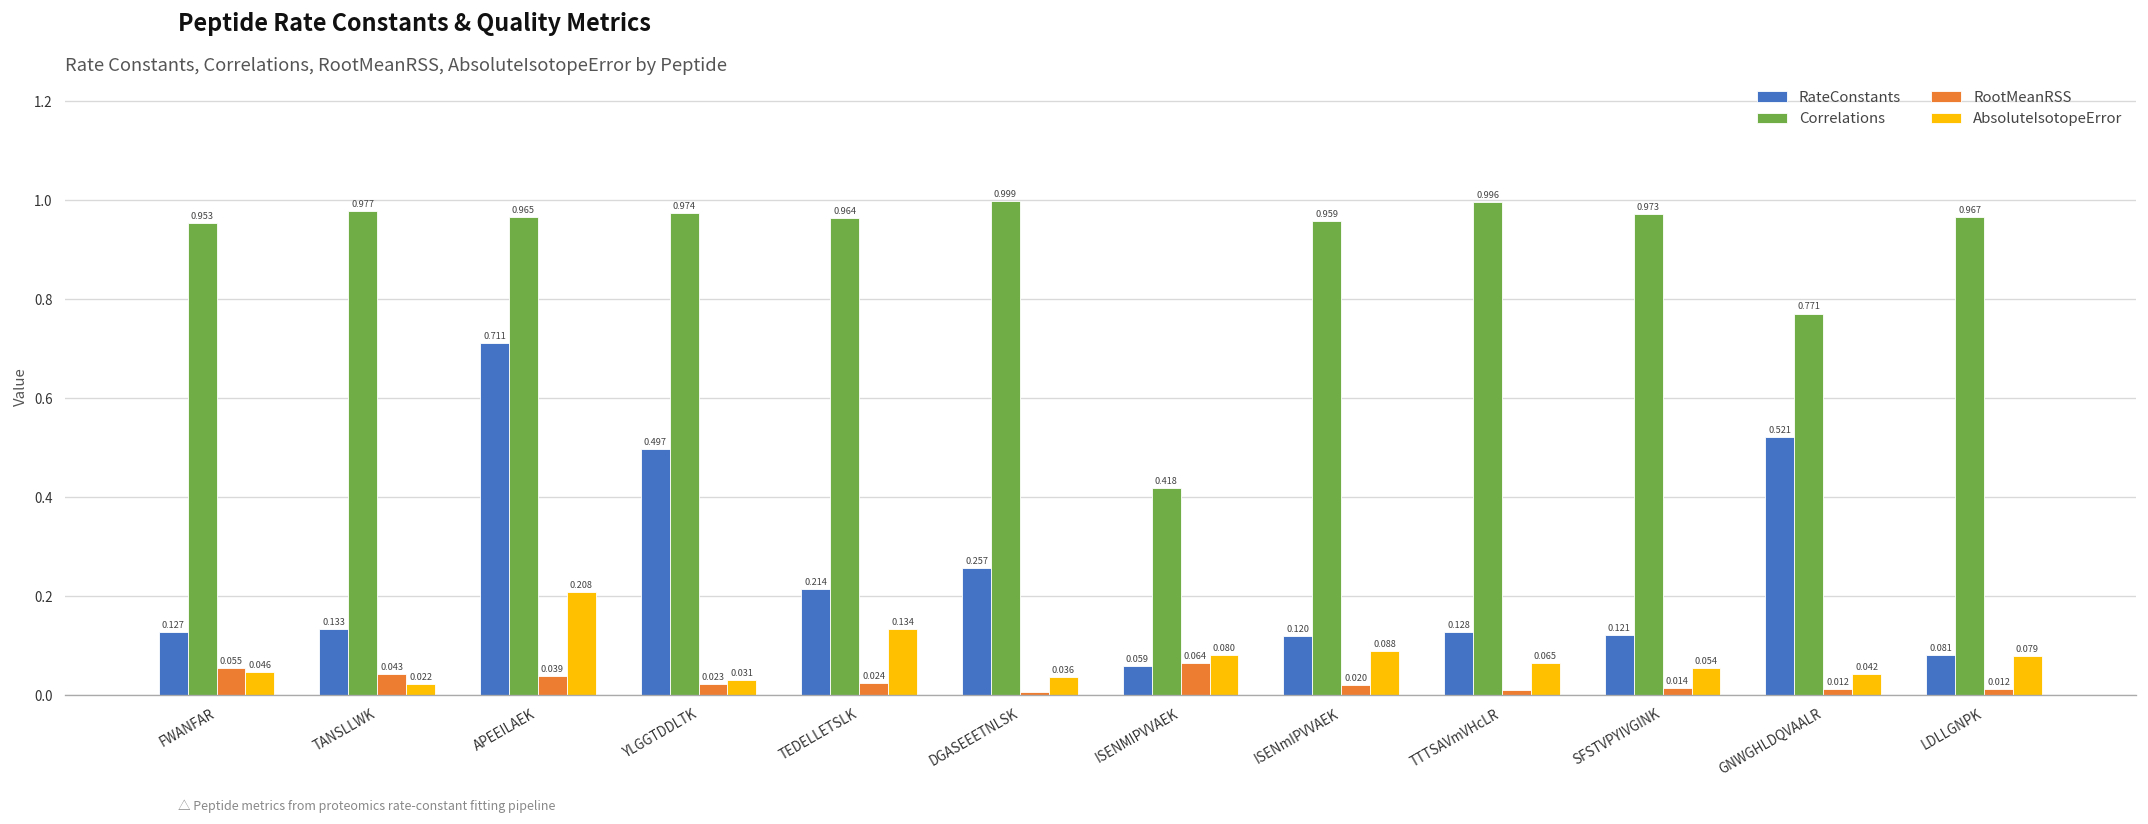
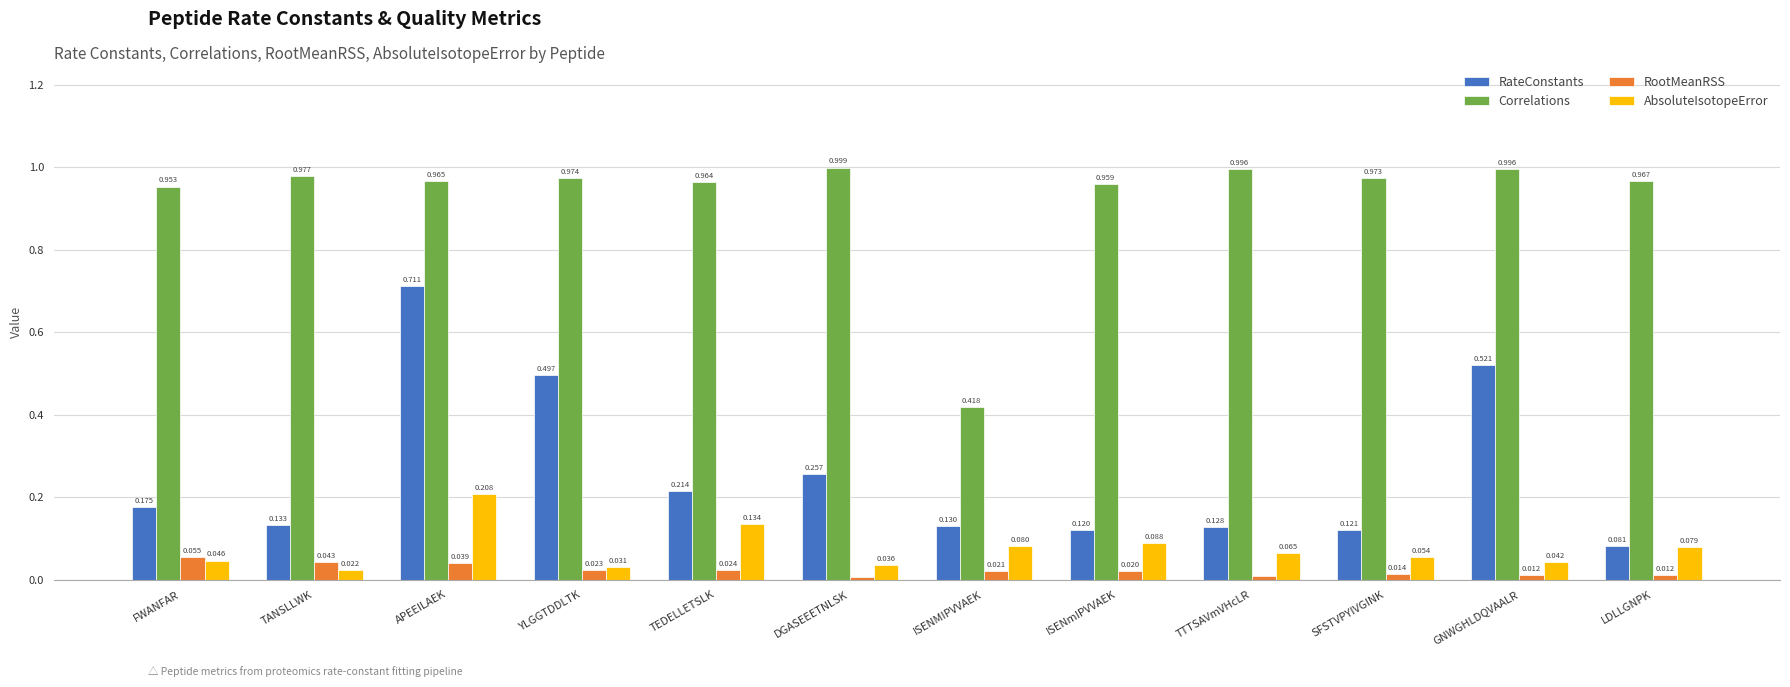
  {
    "RateConstants": {
-     "FWANFAR": 0.127,
+     "FWANFAR": 0.175,
      "TANSLLWK": 0.133,
      "APEEILAEK": 0.711,
      "YLGGTDDLTK": 0.497,
      "TEDELLETSLK": 0.214,
      "DGASEEETNLSK": 0.257,
-     "ISENMIPVVAEK": 0.059,
+     "ISENMIPVVAEK": 0.130,
      "ISENmIPVVAEK": 0.120,
      "TTTSAVmVHcLR": 0.128,
      "SFSTVPYIVGINK": 0.121,
      "GNWGHLDQVAALR": 0.521,
      "LDLLGNPK": 0.081
    },
    "Correlations": {
      "FWANFAR": 0.953,
      "TANSLLWK": 0.977,
      "APEEILAEK": 0.965,
      "YLGGTDDLTK": 0.974,
      "TEDELLETSLK": 0.964,
      "DGASEEETNLSK": 0.999,
      "ISENMIPVVAEK": 0.418,
      "ISENmIPVVAEK": 0.959,
      "TTTSAVmVHcLR": 0.996,
      "SFSTVPYIVGINK": 0.973,
-     "GNWGHLDQVAALR": 0.771,
+     "GNWGHLDQVAALR": 0.996,
      "LDLLGNPK": 0.967
    },
    "RootMeanRSS": {
      "FWANFAR": 0.055,
      "TANSLLWK": 0.043,
      "APEEILAEK": 0.039,
      "YLGGTDDLTK": 0.023,
      "TEDELLETSLK": 0.024,
-     "ISENMIPVVAEK": 0.064,
+     "ISENMIPVVAEK": 0.021,
      "ISENmIPVVAEK": 0.020,
      "SFSTVPYIVGINK": 0.014,
      "GNWGHLDQVAALR": 0.012,
      "LDLLGNPK": 0.012
    },
    "AbsoluteIsotopeError": {
      "FWANFAR": 0.046,
      "TANSLLWK": 0.022,
      "APEEILAEK": 0.208,
      "YLGGTDDLTK": 0.031,
      "TEDELLETSLK": 0.134,
      "DGASEEETNLSK": 0.036,
      "ISENMIPVVAEK": 0.080,
      "ISENmIPVVAEK": 0.088,
      "TTTSAVmVHcLR": 0.065,
      "SFSTVPYIVGINK": 0.054,
      "GNWGHLDQVAALR": 0.042,
      "LDLLGNPK": 0.079
    }
  }
